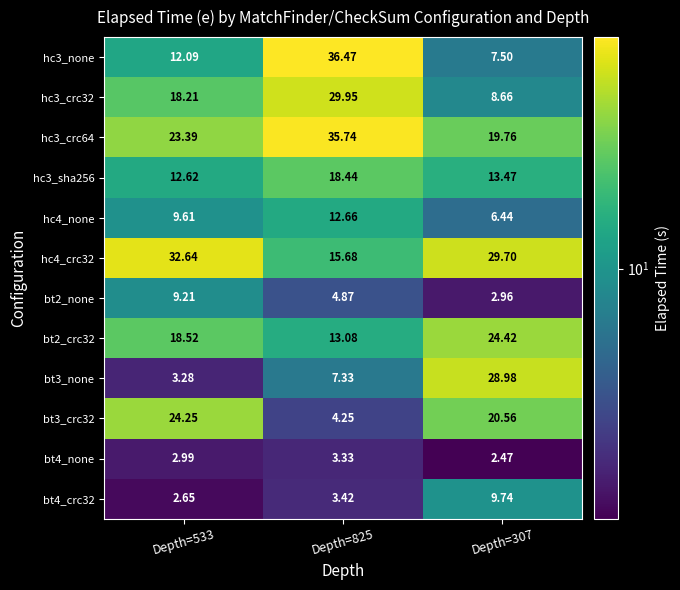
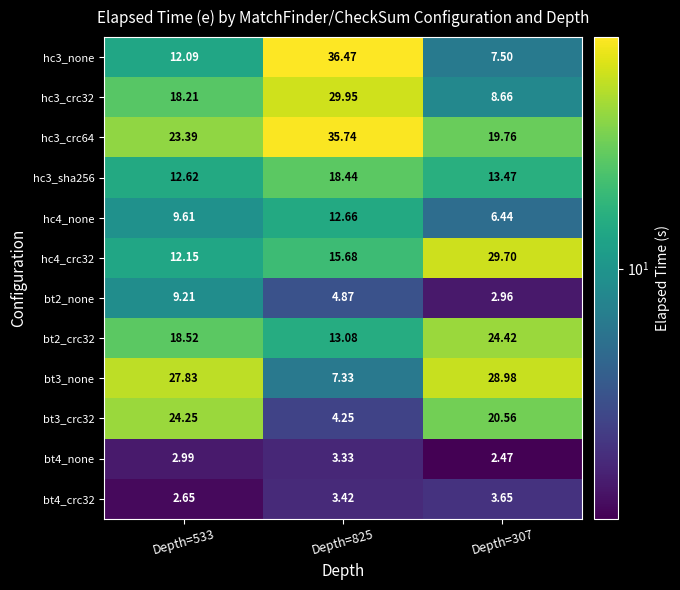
  {
    "hc3_none": {
      "Depth=533": 12.09,
      "Depth=825": 36.47,
      "Depth=307": 7.50
    },
    "hc3_crc32": {
      "Depth=533": 18.21,
      "Depth=825": 29.95,
      "Depth=307": 8.66
    },
    "hc3_crc64": {
      "Depth=533": 23.39,
      "Depth=825": 35.74,
      "Depth=307": 19.76
    },
    "hc3_sha256": {
      "Depth=533": 12.62,
      "Depth=825": 18.44,
      "Depth=307": 13.47
    },
    "hc4_none": {
      "Depth=533": 9.61,
      "Depth=825": 12.66,
      "Depth=307": 6.44
    },
    "hc4_crc32": {
-     "Depth=533": 32.64,
+     "Depth=533": 12.15,
      "Depth=825": 15.68,
      "Depth=307": 29.70
    },
    "bt2_none": {
      "Depth=533": 9.21,
      "Depth=825": 4.87,
      "Depth=307": 2.96
    },
    "bt2_crc32": {
      "Depth=533": 18.52,
      "Depth=825": 13.08,
      "Depth=307": 24.42
    },
    "bt3_none": {
-     "Depth=533": 3.28,
+     "Depth=533": 27.83,
      "Depth=825": 7.33,
      "Depth=307": 28.98
    },
    "bt3_crc32": {
      "Depth=533": 24.25,
      "Depth=825": 4.25,
      "Depth=307": 20.56
    },
    "bt4_none": {
      "Depth=533": 2.99,
      "Depth=825": 3.33,
      "Depth=307": 2.47
    },
    "bt4_crc32": {
      "Depth=533": 2.65,
      "Depth=825": 3.42,
-     "Depth=307": 9.74
+     "Depth=307": 3.65
    }
  }
